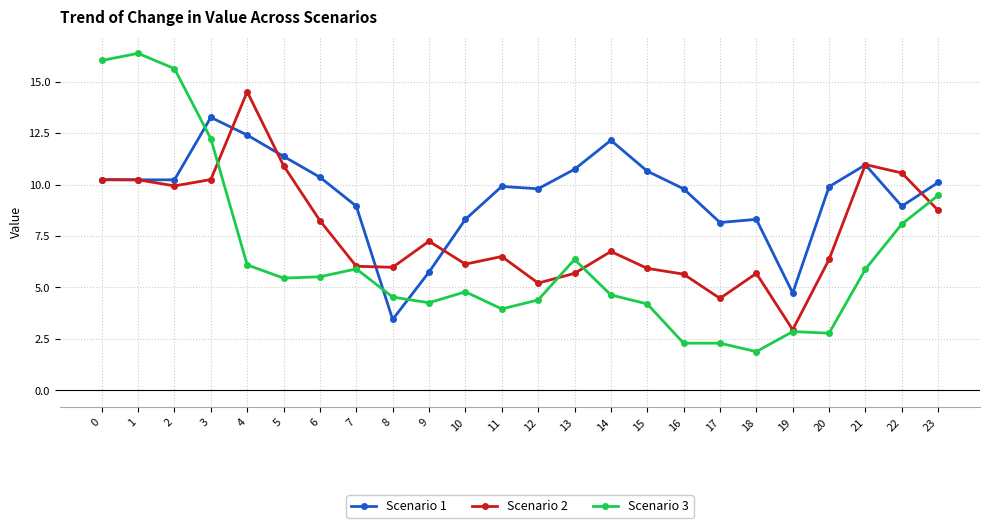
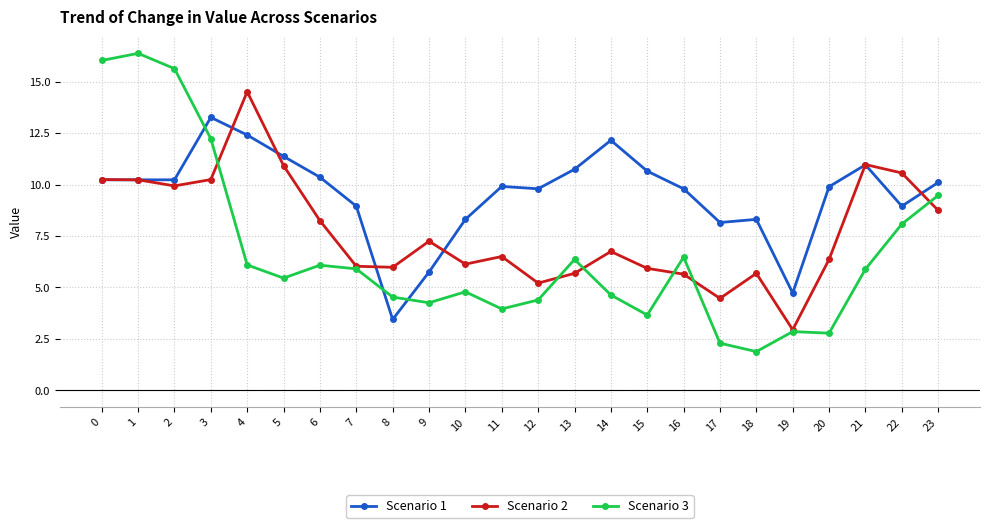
  {
    "Scenario 1": {
      "2": 10.2,
      "3": 13.3,
      "4": 12.4,
      "5": 11.4,
      "6": 10.4,
      "7": 8.9,
      "8": 3.4,
      "9": 5.7,
      "10": 8.3,
      "11": 9.9,
      "12": 9.8,
      "13": 10.7,
      "14": 12.1,
      "15": 10.7,
      "16": 9.8,
      "17": 8.2,
      "18": 8.3,
      "19": 4.7,
      "20": 9.9,
      "22": 8.9,
      "23": 10.1
    },
    "Scenario 2": {
      "2": 9.9,
      "3": 10.2,
      "4": 14.5,
      "5": 10.9,
      "6": 8.2,
      "7": 6.0,
      "8": 6.0,
      "9": 7.2,
      "10": 6.1,
      "11": 6.5,
      "12": 5.2,
      "13": 5.7,
      "14": 6.7,
      "15": 5.9,
      "16": 5.6,
      "17": 4.5,
      "18": 5.7,
      "20": 6.4,
      "22": 10.6,
      "23": 8.7
    },
    "Scenario 3": {
      "0": 16.0,
      "1": 16.4,
      "2": 15.6,
      "3": 12.2,
      "4": 6.1,
      "5": 5.5,
-     "6": 5.5,
+     "6": 6.1,
      "7": 5.9,
      "8": 4.5,
      "9": 4.3,
      "10": 4.8,
      "11": 4.0,
      "12": 4.4,
      "13": 6.4,
      "14": 4.6,
-     "15": 4.2,
-     "16": 2.3,
+     "15": 3.7,
+     "16": 6.5,
      "17": 2.3,
      "18": 1.9,
      "20": 2.8,
      "21": 5.9,
      "22": 8.1,
      "23": 9.5
    }
  }
